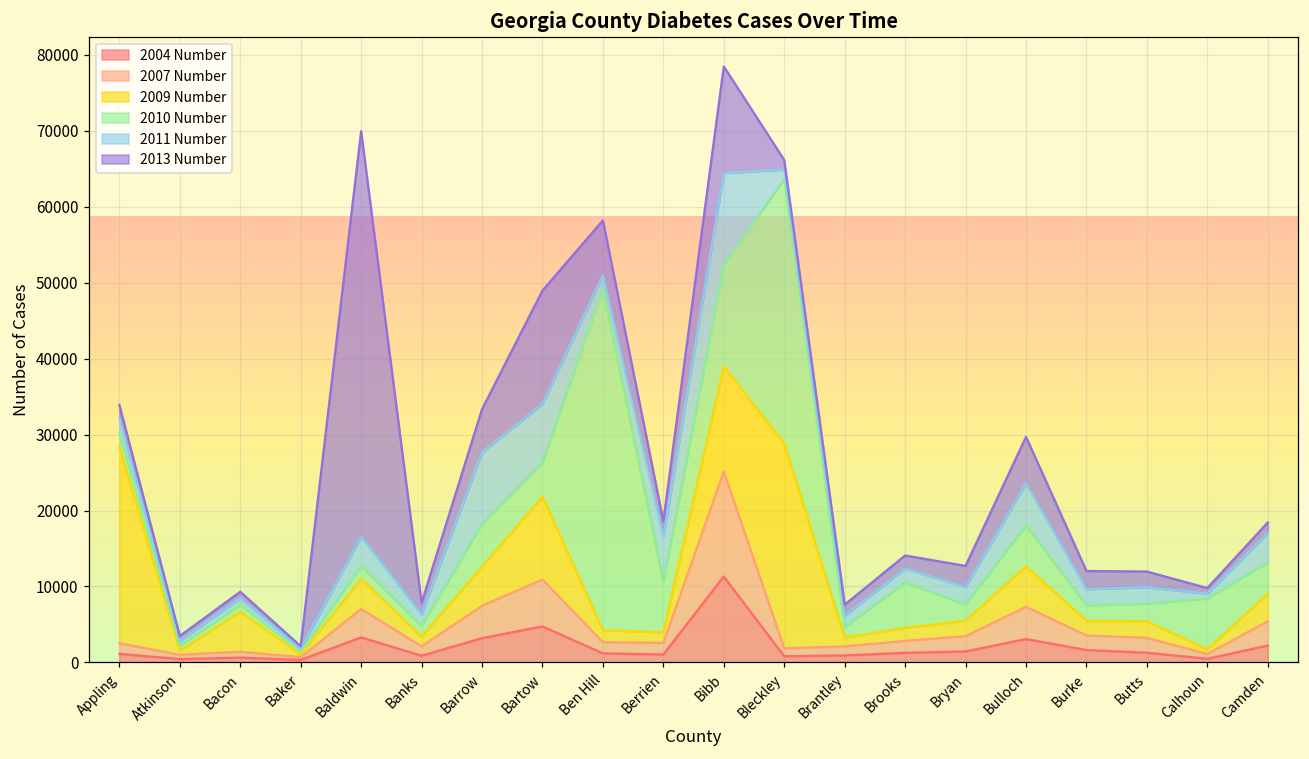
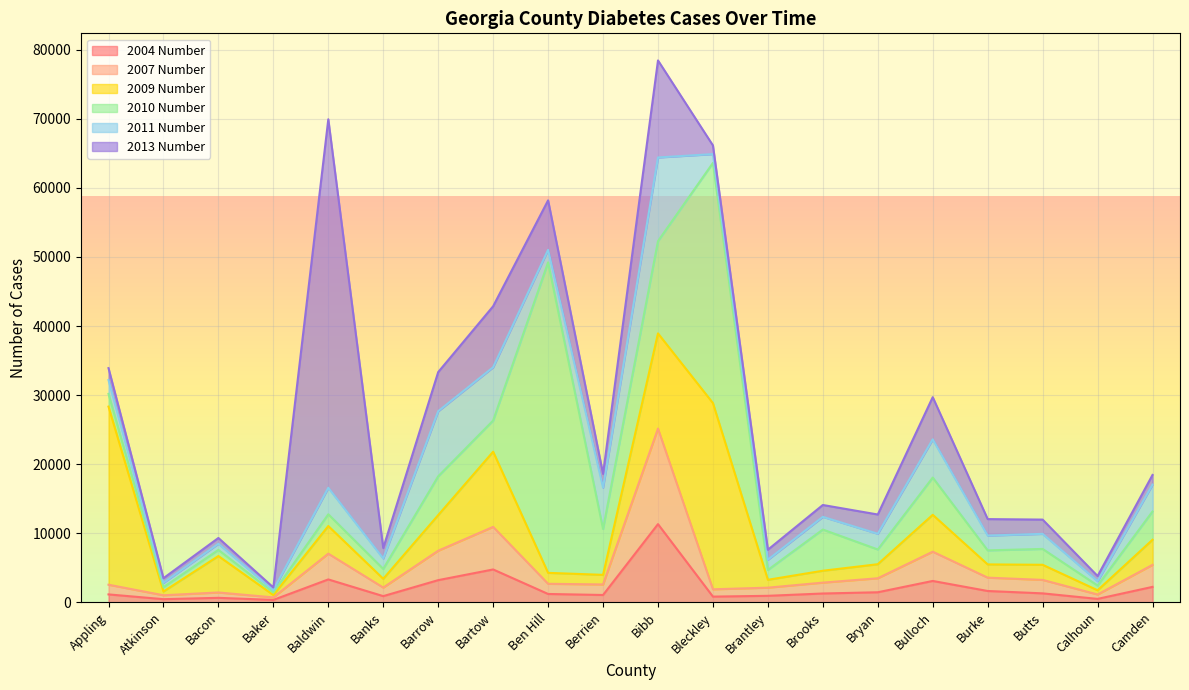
  {
    "2009 Number": {
      "Appling": 26000,
      "Atkinson": 1000,
      "Bacon": 5000,
      "Baldwin": 4000,
      "Banks": 1000,
      "Barrow": 5000,
      "Bartow": 11000,
      "Ben Hill": 2000,
      "Berrien": 1000,
      "Bibb": 14000,
      "Bleckley": 27000,
      "Brantley": 1000,
      "Brooks": 2000,
      "Bryan": 2000,
      "Bulloch": 5000,
      "Burke": 2000,
      "Butts": 2000,
      "Calhoun": 1000,
      "Camden": 4000
    },
    "2010 Number": {
      "Appling": 2000,
      "Atkinson": 1000,
      "Bacon": 1000,
      "Baldwin": 2000,
      "Banks": 1000,
      "Barrow": 6000,
      "Bartow": 5000,
      "Ben Hill": 45000,
      "Berrien": 7000,
      "Bibb": 13000,
      "Bleckley": 35000,
      "Brantley": 1000,
      "Brooks": 6000,
      "Bryan": 2000,
      "Bulloch": 5000,
      "Burke": 2000,
      "Butts": 2000,
-     "Calhoun": 7000,
+     "Calhoun": 1000,
      "Camden": 4000
    },
    "2011 Number": {
      "Appling": 2000,
      "Atkinson": 1000,
      "Bacon": 1000,
      "Baldwin": 4000,
      "Banks": 2000,
      "Barrow": 9000,
      "Bartow": 8000,
      "Ben Hill": 2000,
      "Berrien": 6000,
      "Bibb": 12000,
      "Bleckley": 1000,
      "Brantley": 1000,
      "Brooks": 2000,
      "Bryan": 2000,
      "Bulloch": 6000,
      "Burke": 2000,
      "Butts": 2000,
      "Calhoun": 1000,
      "Camden": 4000
    },
    "2013 Number": {
      "Appling": 2000,
      "Atkinson": 1000,
      "Bacon": 1000,
      "Baldwin": 53000,
      "Banks": 2000,
      "Barrow": 6000,
-     "Bartow": 15000,
+     "Bartow": 9000,
      "Ben Hill": 7000,
      "Berrien": 2000,
      "Bibb": 14000,
      "Bleckley": 1000,
      "Brantley": 1000,
      "Brooks": 2000,
      "Bryan": 3000,
      "Bulloch": 6000,
      "Burke": 2000,
      "Butts": 2000,
      "Calhoun": 1000,
      "Camden": 1000
    }
  }
